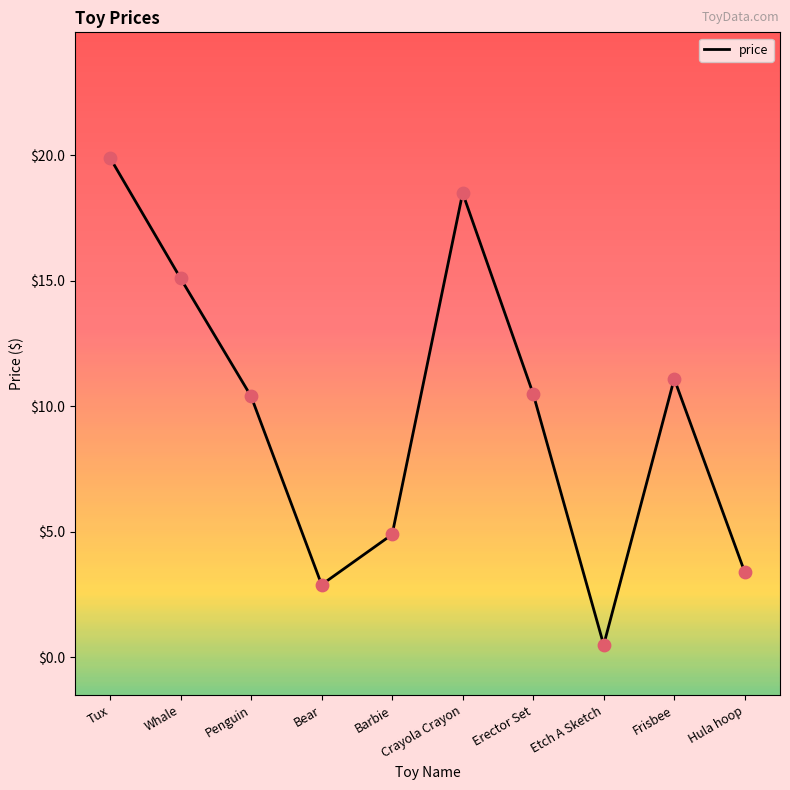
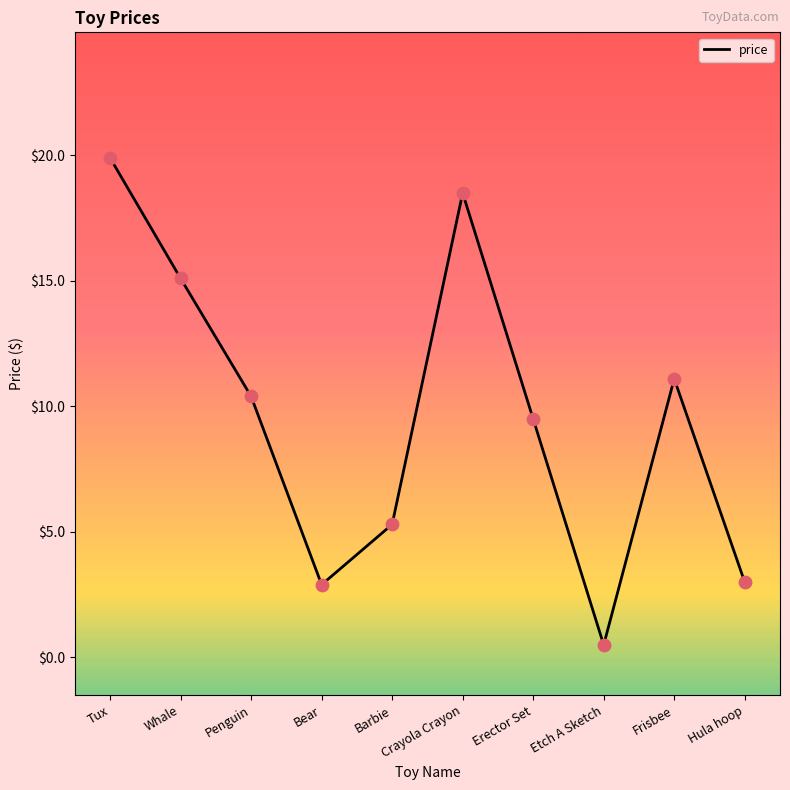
  {
    "Tux": "$19.9",
    "Whale": "$15.1",
    "Penguin": "$10.4",
    "Bear": "$2.9",
-   "Barbie": "$4.9",
+   "Barbie": "$5.3",
    "Crayola Crayon": "$18.5",
-   "Erector Set": "$10.5",
+   "Erector Set": "$9.5",
    "Etch A Sketch": "$0.5",
    "Frisbee": "$11.1",
-   "Hula hoop": "$3.4"
+   "Hula hoop": "$3.0"
  }
